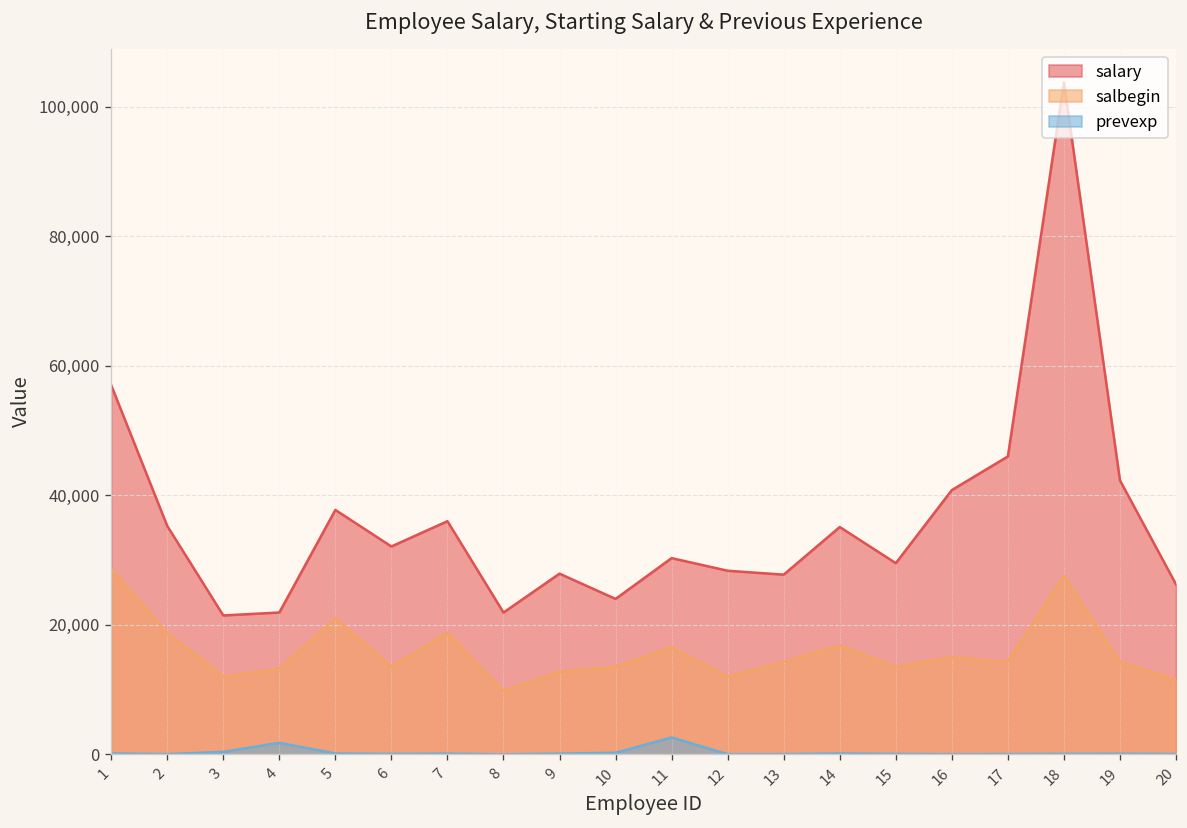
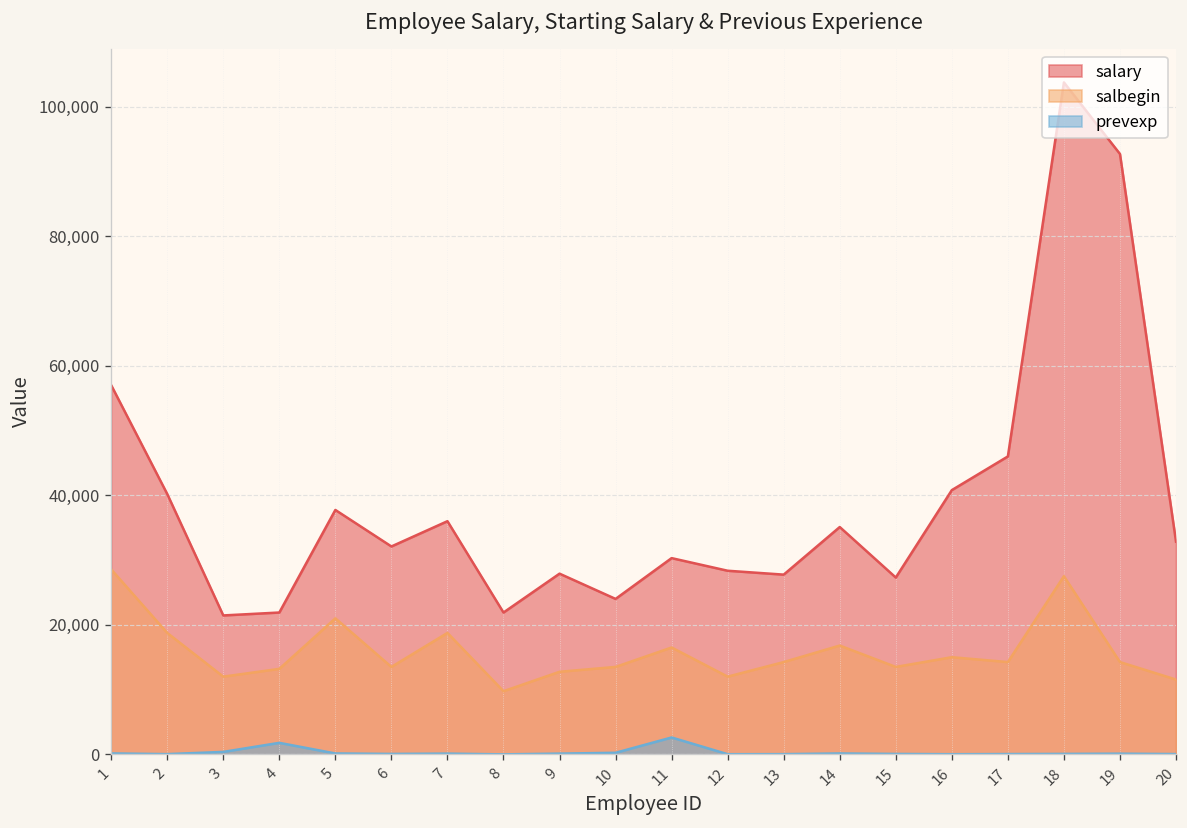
  {
    "salary": {
      "1": "57,000",
-     "2": "35,000",
+     "2": "40,000",
      "3": "21,000",
      "4": "22,000",
      "5": "38,000",
      "6": "32,000",
      "7": "36,000",
      "8": "22,000",
      "9": "28,000",
      "10": "24,000",
      "11": "30,000",
      "12": "28,000",
      "13": "28,000",
      "14": "35,000",
-     "15": "30,000",
+     "15": "27,000",
      "16": "41,000",
      "17": "46,000",
-     "19": "42,000",
-     "20": "26,000"
+     "19": "93,000",
+     "20": "33,000"
    },
    "salbegin": {
      "1": "29,000",
      "2": "19,000",
      "3": "12,000",
      "4": "13,000",
      "5": "21,000",
      "6": "14,000",
      "7": "19,000",
      "8": "10,000",
      "9": "13,000",
      "10": "14,000",
      "11": "17,000",
      "12": "12,000",
      "13": "14,000",
      "14": "17,000",
      "15": "14,000",
      "16": "15,000",
      "17": "14,000",
      "18": "28,000",
      "19": "14,000",
      "20": "12,000"
    },
    "prevexp": {
      "1": "0",
      "2": "0",
      "3": "0",
      "4": "2,000",
      "5": "0",
      "6": "0",
      "7": "0",
      "8": "0",
      "9": "0",
      "10": "0",
      "11": "3,000",
      "12": "0",
      "13": "0",
      "14": "0",
      "15": "0",
      "16": "0",
      "17": "0",
      "18": "0",
      "19": "0",
      "20": "0"
    }
  }
